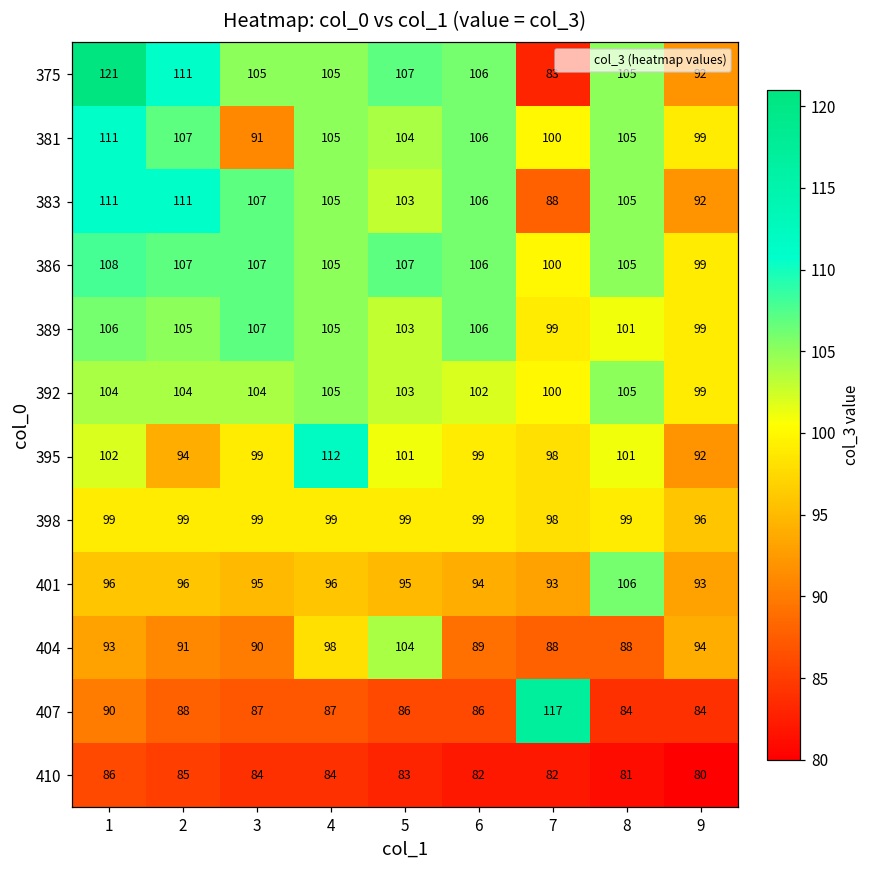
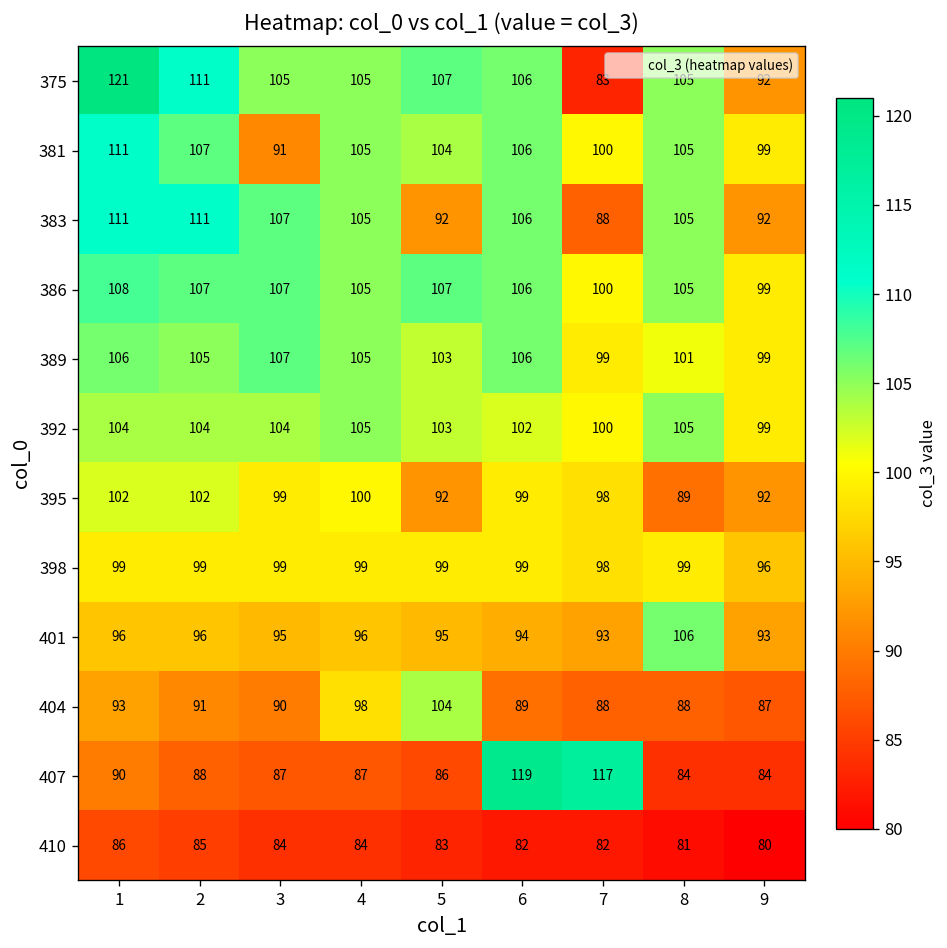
  {
    "375": {
      "1": 121,
      "2": 111,
      "3": 105,
      "4": 105,
      "5": 107,
      "6": 106
    },
    "381": {
      "1": 111,
      "2": 107,
      "3": 91,
      "4": 105,
      "5": 104,
      "6": 106,
      "7": 100,
      "8": 105,
      "9": 99
    },
    "383": {
      "1": 111,
      "2": 111,
      "3": 107,
      "4": 105,
-     "5": 103,
+     "5": 92,
      "6": 106,
      "7": 88,
      "8": 105,
      "9": 92
    },
    "386": {
      "1": 108,
      "2": 107,
      "3": 107,
      "4": 105,
      "5": 107,
      "6": 106,
      "7": 100,
      "8": 105,
      "9": 99
    },
    "389": {
      "1": 106,
      "2": 105,
      "3": 107,
      "4": 105,
      "5": 103,
      "6": 106,
      "7": 99,
      "8": 101,
      "9": 99
    },
    "392": {
      "1": 104,
      "2": 104,
      "3": 104,
      "4": 105,
      "5": 103,
      "6": 102,
      "7": 100,
      "8": 105,
      "9": 99
    },
    "395": {
      "1": 102,
-     "2": 94,
+     "2": 102,
      "3": 99,
-     "4": 112,
-     "5": 101,
+     "4": 100,
+     "5": 92,
      "6": 99,
      "7": 98,
-     "8": 101,
+     "8": 89,
      "9": 92
    },
    "398": {
      "1": 99,
      "2": 99,
      "3": 99,
      "4": 99,
      "5": 99,
      "6": 99,
      "7": 98,
      "8": 99,
      "9": 96
    },
    "401": {
      "1": 96,
      "2": 96,
      "3": 95,
      "4": 96,
      "5": 95,
      "6": 94,
      "7": 93,
      "8": 106,
      "9": 93
    },
    "404": {
      "1": 93,
      "2": 91,
      "3": 90,
      "4": 98,
      "5": 104,
      "6": 89,
      "7": 88,
      "8": 88,
-     "9": 94
+     "9": 87
    },
    "407": {
      "1": 90,
      "2": 88,
      "3": 87,
      "4": 87,
      "5": 86,
-     "6": 86,
+     "6": 119,
      "7": 117,
      "8": 84,
      "9": 84
    },
    "410": {
      "1": 86,
      "2": 85,
      "3": 84,
      "4": 84,
      "5": 83,
      "6": 82,
      "7": 82,
      "8": 81,
      "9": 80
    }
  }
